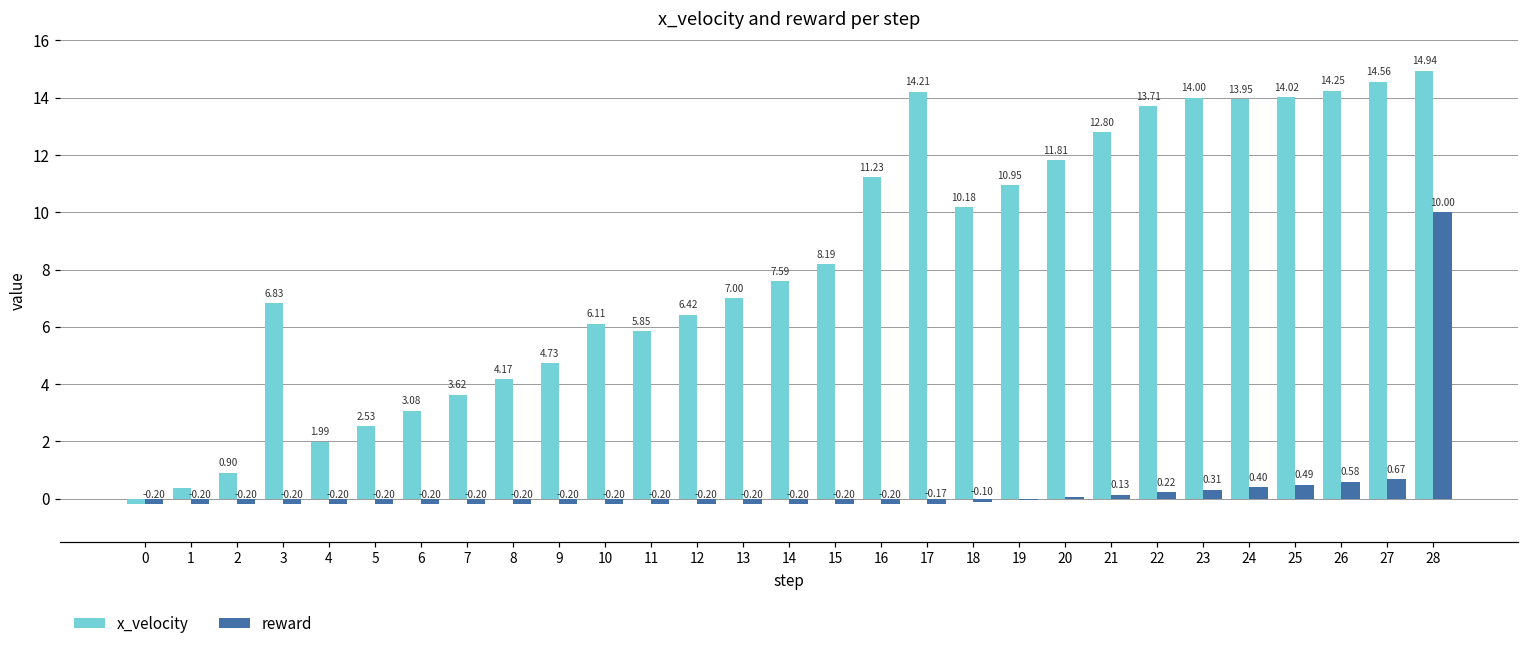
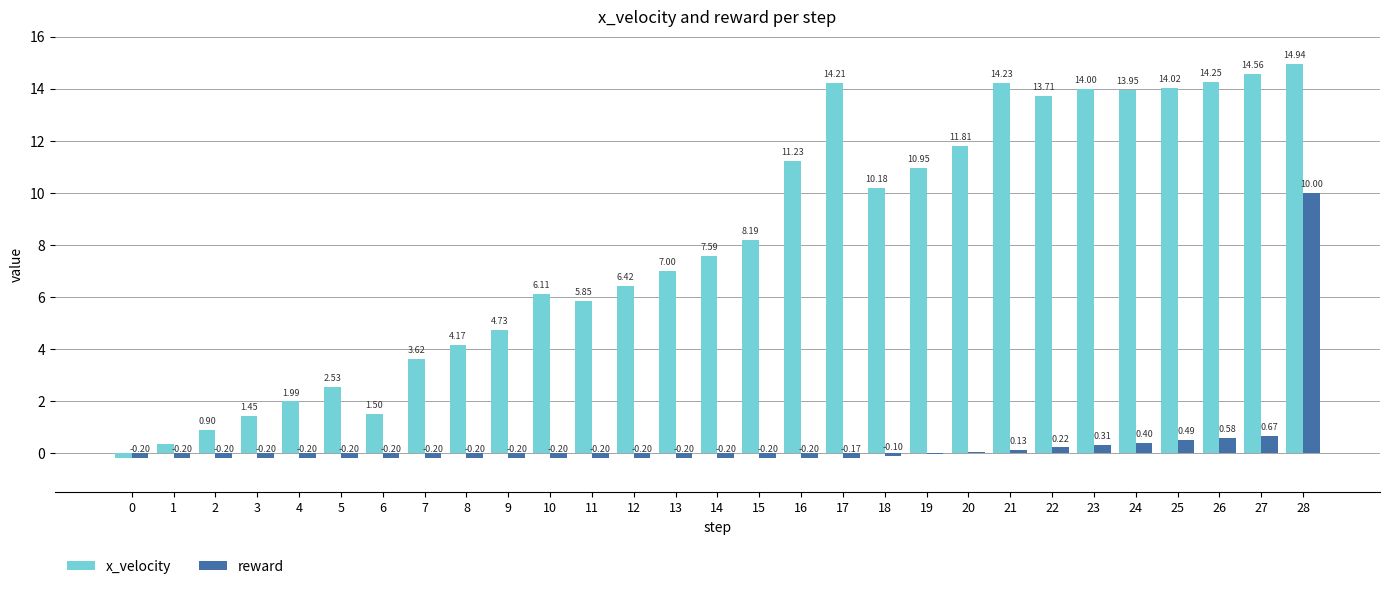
  {
    "x_velocity": {
      "2": 0.90,
-     "3": 6.83,
+     "3": 1.45,
      "4": 1.99,
      "5": 2.53,
-     "6": 3.08,
+     "6": 1.50,
      "7": 3.62,
      "8": 4.17,
      "9": 4.73,
      "10": 6.11,
      "11": 5.85,
      "12": 6.42,
      "13": 7.00,
      "14": 7.59,
      "15": 8.19,
      "16": 11.23,
      "17": 14.21,
      "18": 10.18,
      "19": 10.95,
      "20": 11.81,
-     "21": 12.80,
+     "21": 14.23,
      "22": 13.71,
      "23": 14.00,
      "24": 13.95,
      "25": 14.02,
      "26": 14.25,
      "27": 14.56,
      "28": 14.94
    },
    "reward": {
      "0": -0.20,
      "1": -0.20,
      "2": -0.20,
      "3": -0.20,
      "4": -0.20,
      "5": -0.20,
      "6": -0.20,
      "7": -0.20,
      "8": -0.20,
      "9": -0.20,
      "10": -0.20,
      "11": -0.20,
      "12": -0.20,
      "13": -0.20,
      "14": -0.20,
      "15": -0.20,
      "16": -0.20,
      "17": -0.17,
      "18": -0.10,
      "21": 0.13,
      "22": 0.22,
      "23": 0.31,
      "24": 0.40,
      "25": 0.49,
      "26": 0.58,
      "27": 0.67,
      "28": 10.00
    }
  }
